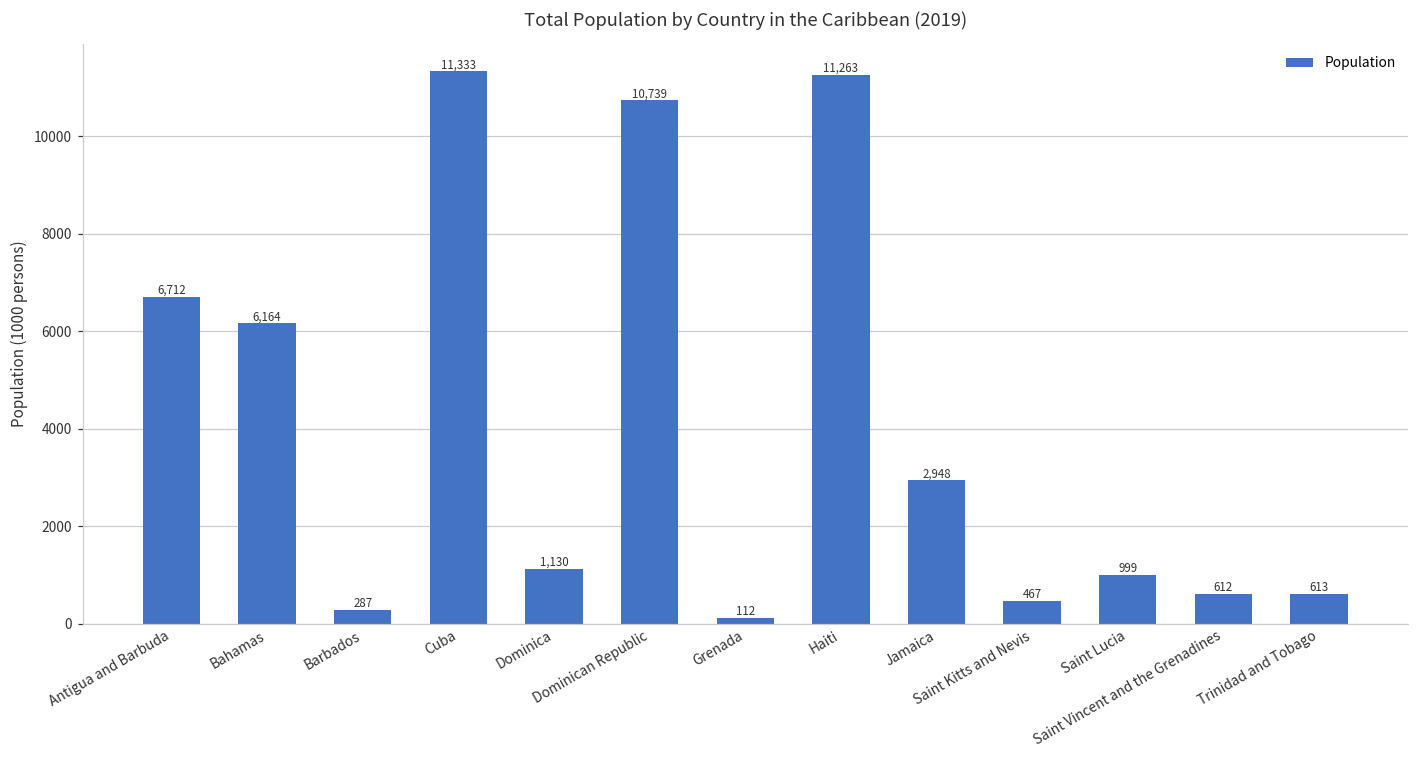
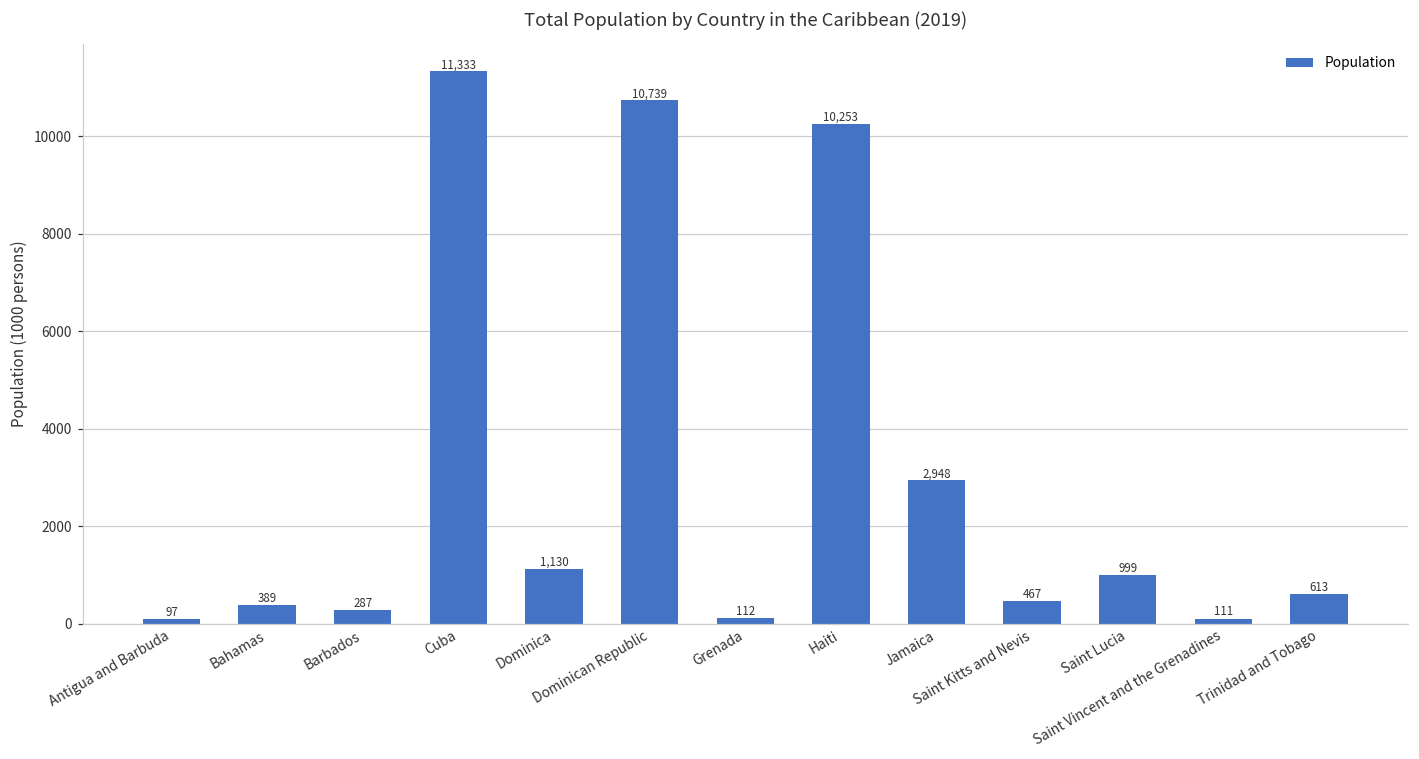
  {
-   "Antigua and Barbuda": "6,712",
-   "Bahamas": "6,164",
+   "Antigua and Barbuda": "97",
+   "Bahamas": "389",
    "Barbados": "287",
    "Cuba": "11,333",
    "Dominica": "1,130",
    "Dominican Republic": "10,739",
    "Grenada": "112",
-   "Haiti": "11,263",
+   "Haiti": "10,253",
    "Jamaica": "2,948",
    "Saint Kitts and Nevis": "467",
    "Saint Lucia": "999",
-   "Saint Vincent and the Grenadines": "612",
+   "Saint Vincent and the Grenadines": "111",
    "Trinidad and Tobago": "613"
  }
